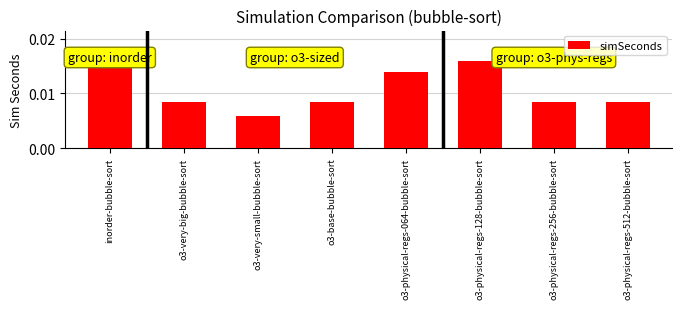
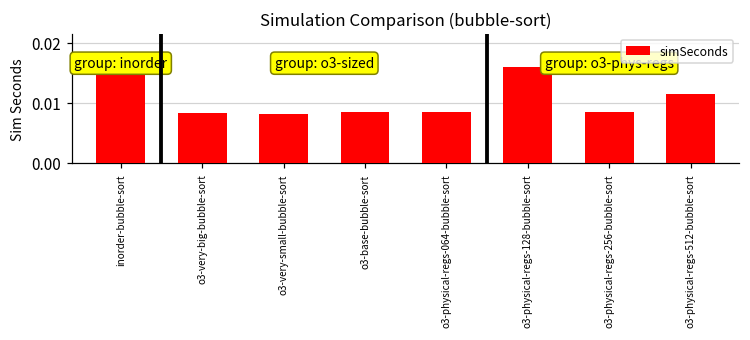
  {
    "o3-very-big-bubble-sort": 0.008,
-   "o3-very-small-bubble-sort": 0.006,
+   "o3-very-small-bubble-sort": 0.008,
    "o3-base-bubble-sort": 0.008,
-   "o3-physical-regs-064-bubble-sort": 0.014,
+   "o3-physical-regs-064-bubble-sort": 0.008,
    "o3-physical-regs-128-bubble-sort": 0.016,
    "o3-physical-regs-256-bubble-sort": 0.008,
-   "o3-physical-regs-512-bubble-sort": 0.008
+   "o3-physical-regs-512-bubble-sort": 0.011
  }
